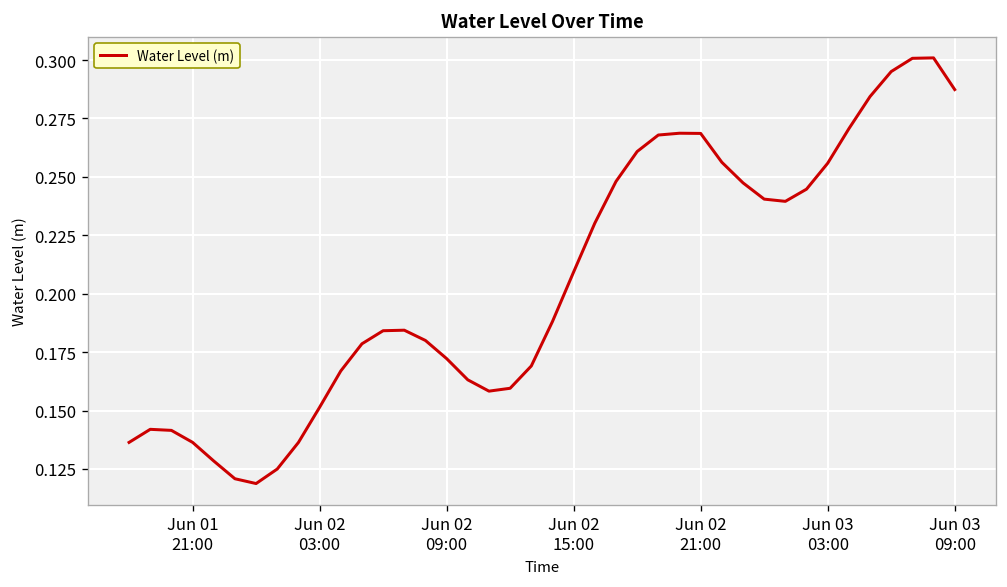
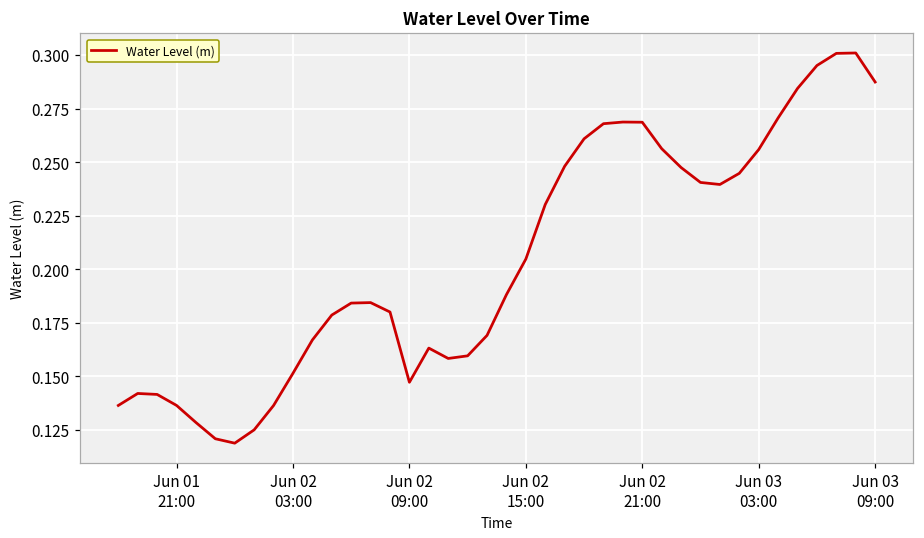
  {
    "Jun 01 21:00": 0.136,
    "Jun 02 03:00": 0.151,
-   "Jun 02 09:00": 0.172,
-   "Jun 02 15:00": 0.209,
+   "Jun 02 09:00": 0.147,
+   "Jun 02 15:00": 0.205,
    "Jun 02 21:00": 0.269,
    "Jun 03 03:00": 0.256,
    "Jun 03 09:00": 0.287
  }
